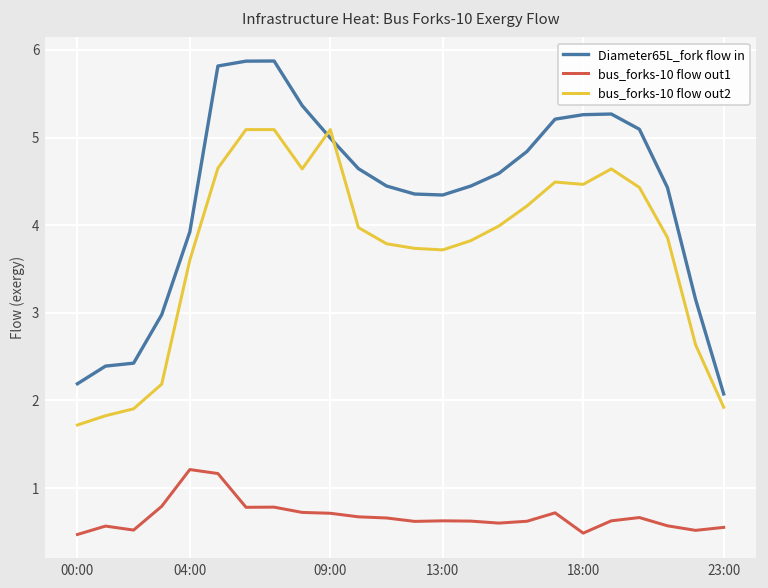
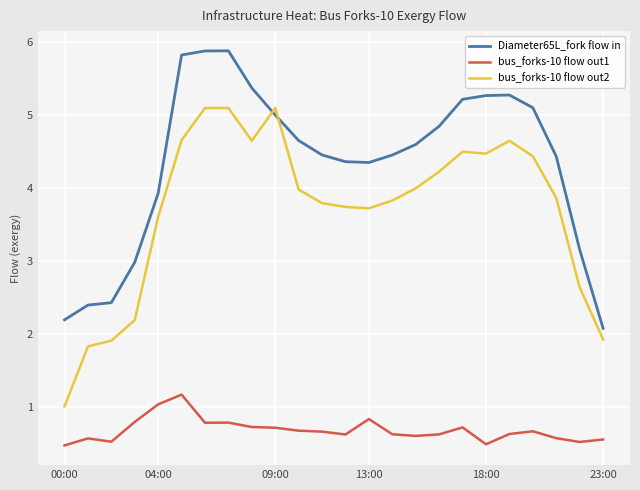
  {
    "Diameter65L_fork flow in": {
      "00:00": 2.2,
      "04:00": 3.9,
      "09:00": 5.0,
      "13:00": 4.3,
      "18:00": 5.3,
      "23:00": 2.1
    },
    "bus_forks-10 flow out1": {
      "00:00": 0.5,
-     "04:00": 1.2,
+     "04:00": 1.0,
      "09:00": 0.7,
-     "13:00": 0.6,
+     "13:00": 0.8,
      "18:00": 0.5,
      "23:00": 0.6
    },
    "bus_forks-10 flow out2": {
-     "00:00": 1.7,
+     "00:00": 1.0,
      "04:00": 3.6,
      "09:00": 5.1,
      "13:00": 3.7,
      "18:00": 4.5,
      "23:00": 1.9
    }
  }
